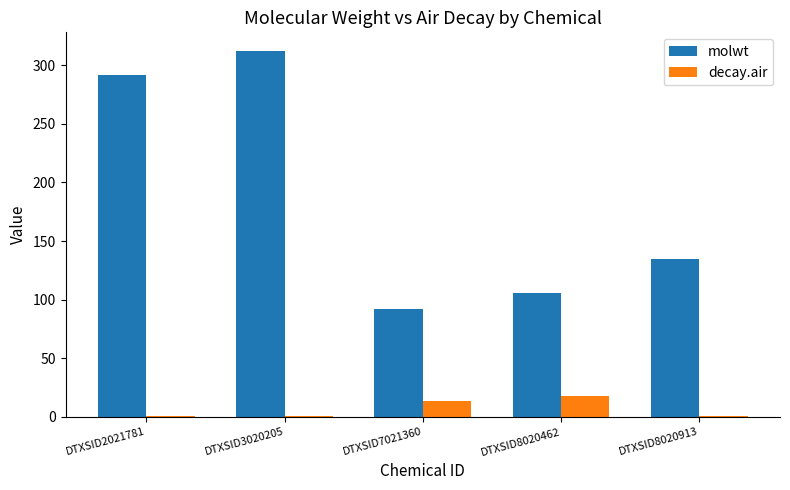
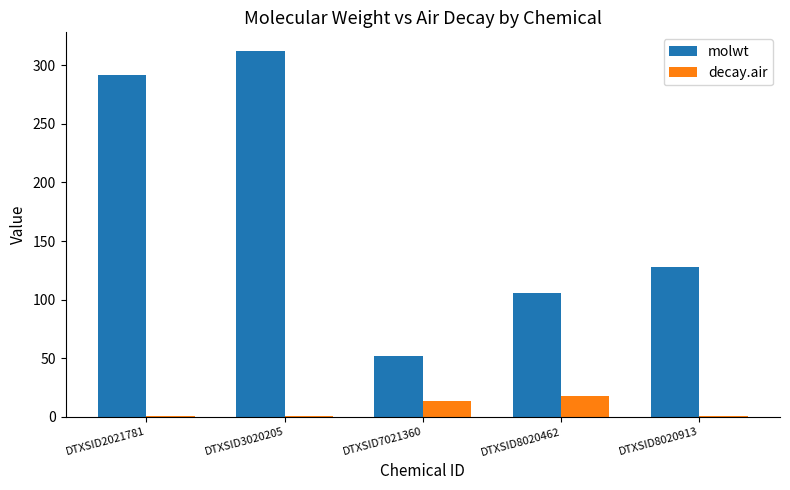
  {
    "molwt": {
      "DTXSID2021781": 291,
      "DTXSID3020205": 312,
-     "DTXSID7021360": 92,
+     "DTXSID7021360": 52,
      "DTXSID8020462": 106,
-     "DTXSID8020913": 135
+     "DTXSID8020913": 128
    },
    "decay.air": {
      "DTXSID7021360": 14,
      "DTXSID8020462": 18
    }
  }
